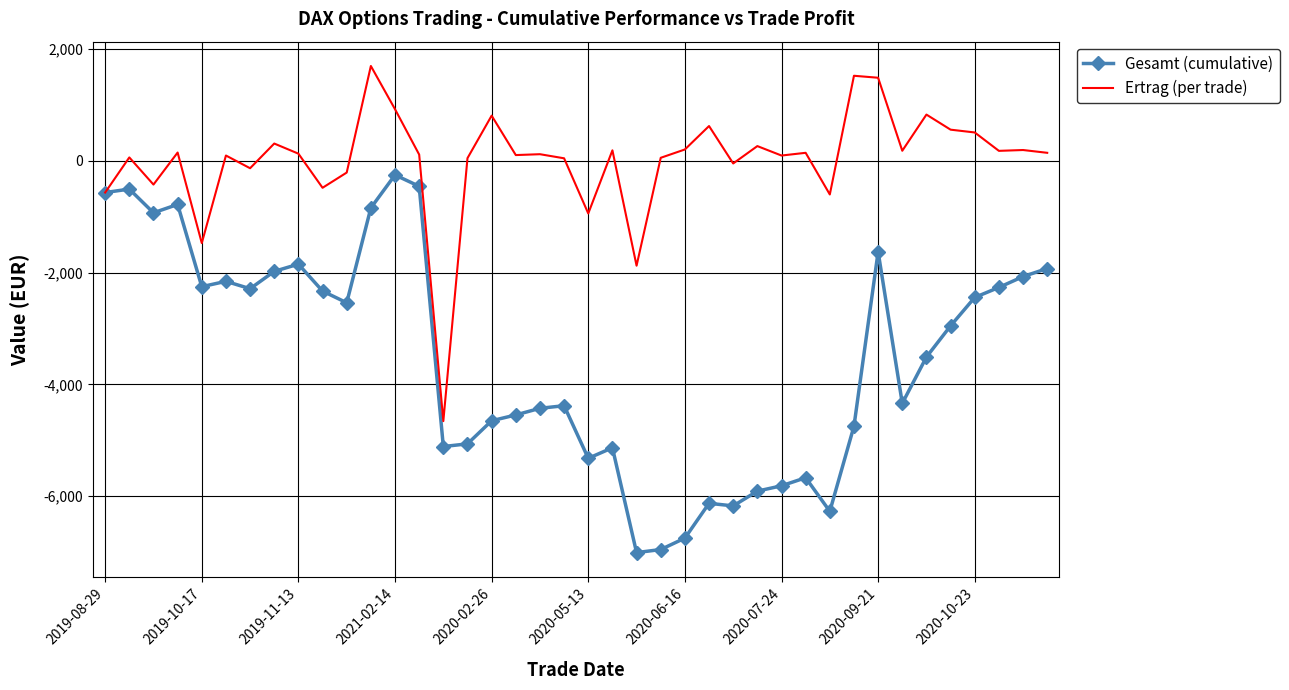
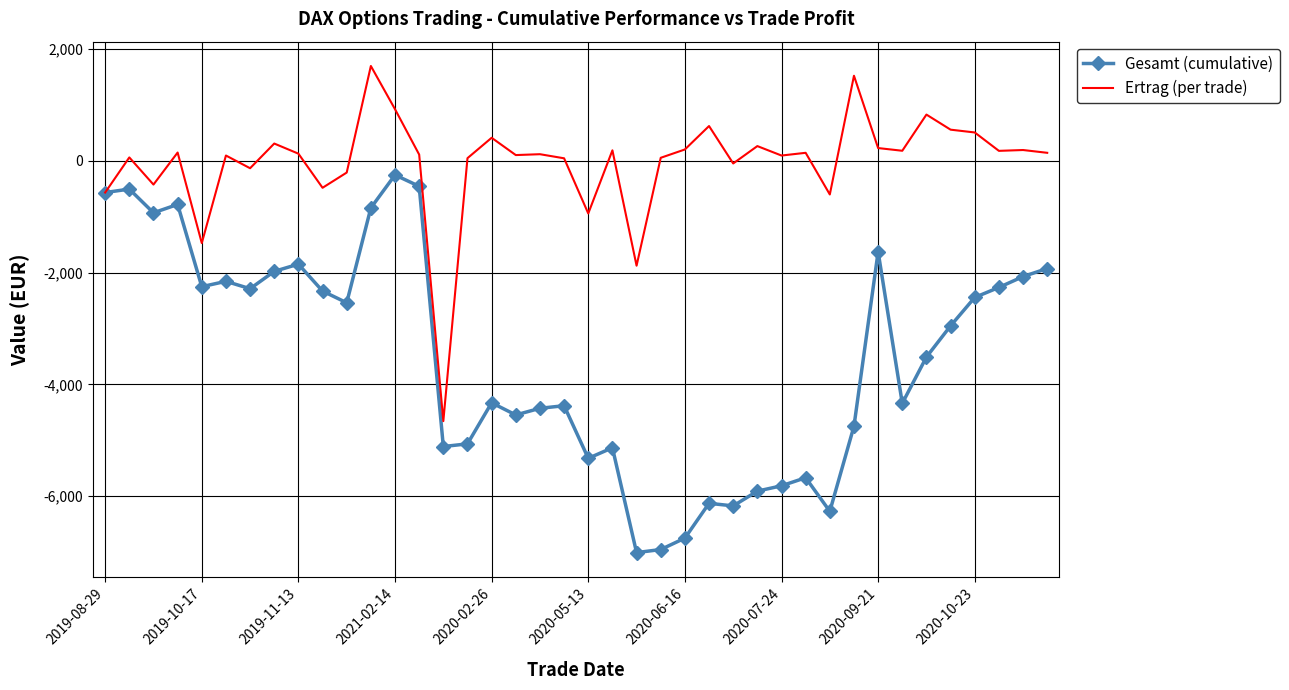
  {
    "Gesamt (cumulative)": {
      "2021-02-14": "-300",
-     "2020-02-26": "-4,700",
+     "2020-02-26": "-4,300",
      "2020-07-24": "-5,800",
      "2020-09-21": "-1,600",
      "2020-10-23": "-2,400"
    },
    "Ertrag (per trade)": {
      "2021-02-14": "900",
-     "2020-02-26": "800",
+     "2020-02-26": "400",
      "2020-07-24": "100",
-     "2020-09-21": "1,500",
+     "2020-09-21": "200",
      "2020-10-23": "500"
    }
  }
